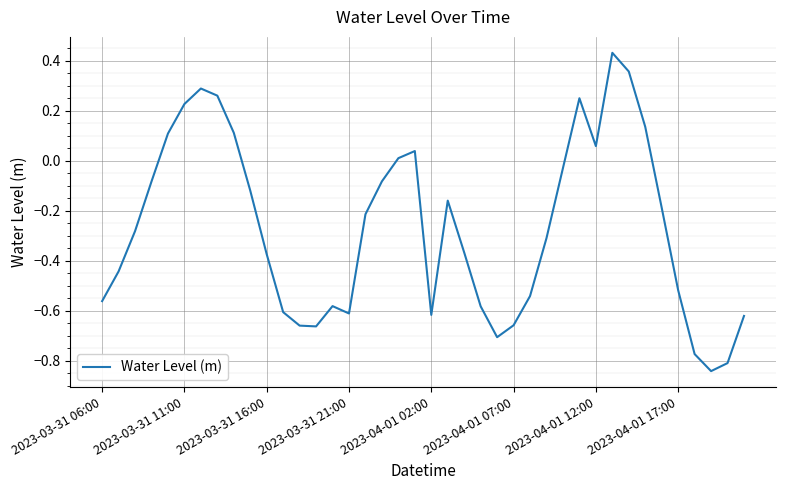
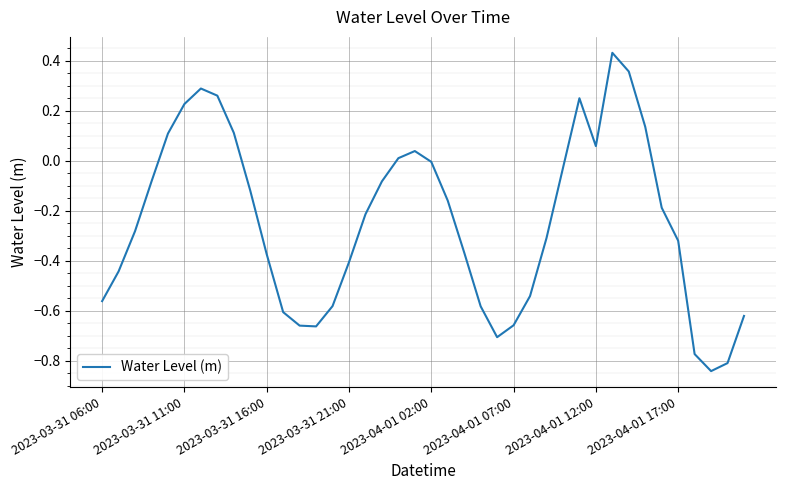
  {
    "2023-03-31 06:00": -0.56,
    "2023-03-31 11:00": 0.23,
    "2023-03-31 16:00": -0.37,
-   "2023-03-31 21:00": -0.61,
-   "2023-04-01 02:00": -0.62,
+   "2023-03-31 21:00": -0.41,
+   "2023-04-01 02:00": 0.00,
    "2023-04-01 07:00": -0.66,
    "2023-04-01 12:00": 0.06,
-   "2023-04-01 17:00": -0.52
+   "2023-04-01 17:00": -0.32
  }
